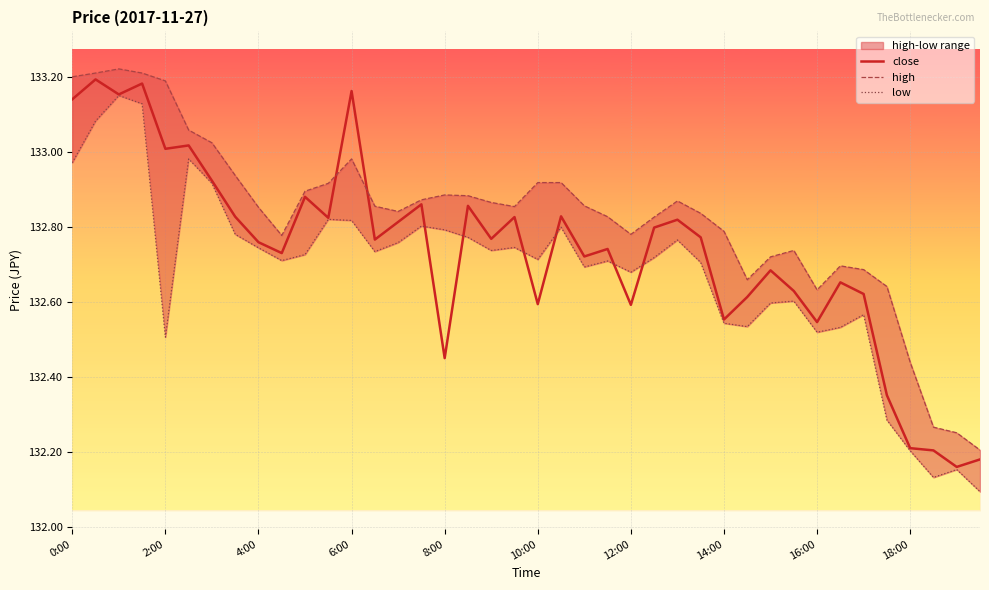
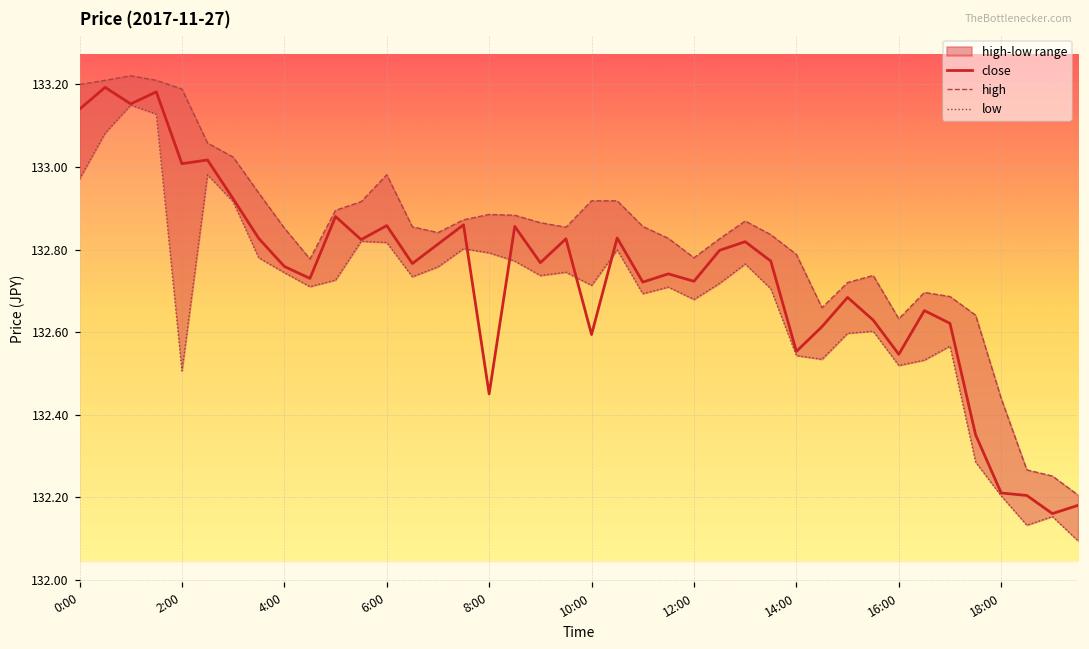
  {
    "close": {
      "0:00": 133.14,
      "2:00": 133.01,
      "4:00": 132.76,
-     "6:00": 133.16,
+     "6:00": 132.86,
      "8:00": 132.45,
      "10:00": 132.59,
-     "12:00": 132.59,
+     "12:00": 132.72,
      "14:00": 132.55,
      "16:00": 132.55,
      "18:00": 132.21
    },
    "high-low range": {
      "0:00": 133.20,
      "2:00": 133.19,
      "4:00": 132.85,
      "6:00": 132.98,
      "8:00": 132.89,
      "10:00": 132.92,
      "12:00": 132.78,
      "14:00": 132.79,
      "16:00": 132.63,
      "18:00": 132.44
    },
    "low": {
      "0:00": 132.97,
      "2:00": 132.51,
      "4:00": 132.74,
      "6:00": 132.82,
      "8:00": 132.79,
      "10:00": 132.71,
      "12:00": 132.68,
      "14:00": 132.54,
      "16:00": 132.52,
      "18:00": 132.20
    }
  }
